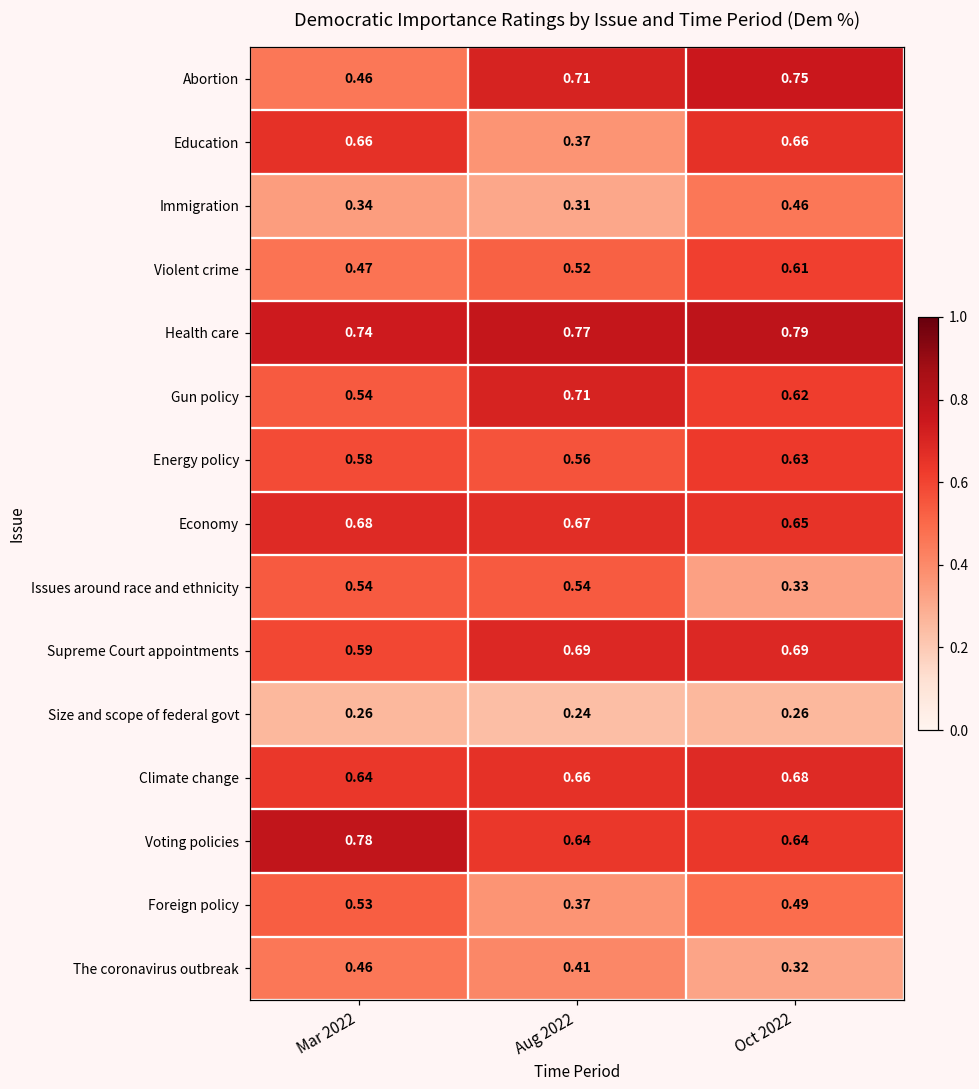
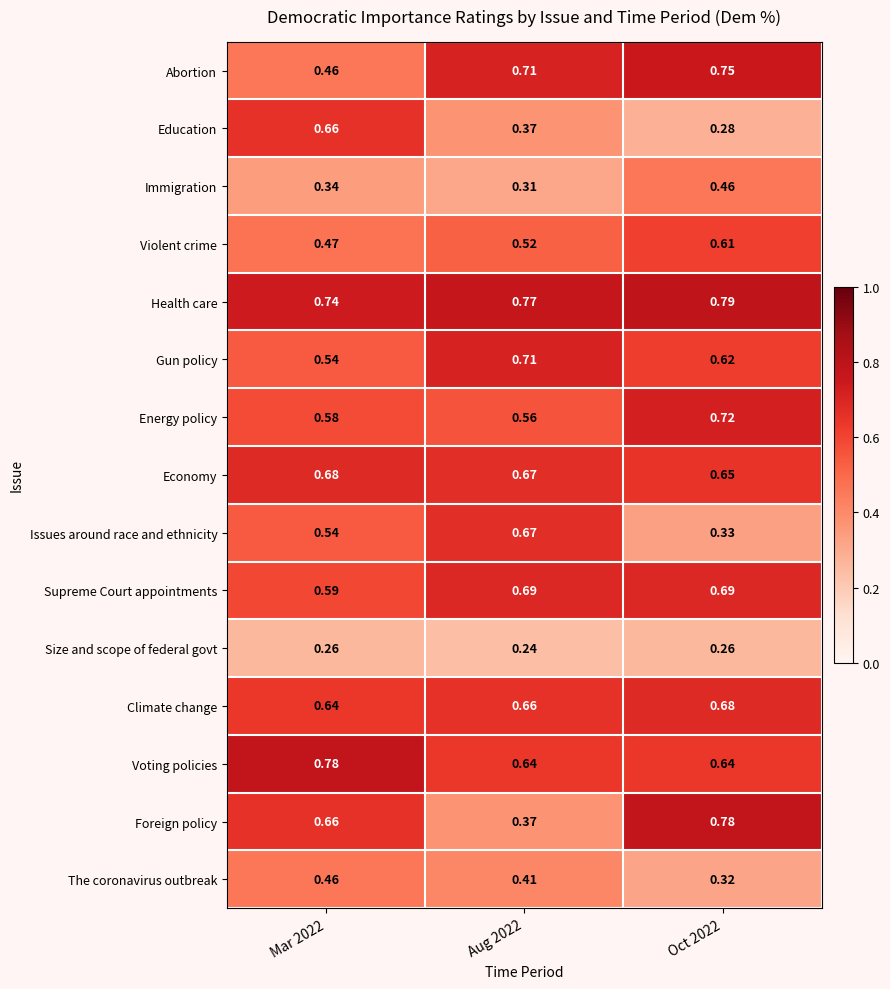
  {
    "Abortion": {
      "Mar 2022": 0.46,
      "Aug 2022": 0.71,
      "Oct 2022": 0.75
    },
    "Education": {
      "Mar 2022": 0.66,
      "Aug 2022": 0.37,
-     "Oct 2022": 0.66
+     "Oct 2022": 0.28
    },
    "Immigration": {
      "Mar 2022": 0.34,
      "Aug 2022": 0.31,
      "Oct 2022": 0.46
    },
    "Violent crime": {
      "Mar 2022": 0.47,
      "Aug 2022": 0.52,
      "Oct 2022": 0.61
    },
    "Health care": {
      "Mar 2022": 0.74,
      "Aug 2022": 0.77,
      "Oct 2022": 0.79
    },
    "Gun policy": {
      "Mar 2022": 0.54,
      "Aug 2022": 0.71,
      "Oct 2022": 0.62
    },
    "Energy policy": {
      "Mar 2022": 0.58,
      "Aug 2022": 0.56,
-     "Oct 2022": 0.63
+     "Oct 2022": 0.72
    },
    "Economy": {
      "Mar 2022": 0.68,
      "Aug 2022": 0.67,
      "Oct 2022": 0.65
    },
    "Issues around race and ethnicity": {
      "Mar 2022": 0.54,
-     "Aug 2022": 0.54,
+     "Aug 2022": 0.67,
      "Oct 2022": 0.33
    },
    "Supreme Court appointments": {
      "Mar 2022": 0.59,
      "Aug 2022": 0.69,
      "Oct 2022": 0.69
    },
    "Size and scope of federal govt": {
      "Mar 2022": 0.26,
      "Aug 2022": 0.24,
      "Oct 2022": 0.26
    },
    "Climate change": {
      "Mar 2022": 0.64,
      "Aug 2022": 0.66,
      "Oct 2022": 0.68
    },
    "Voting policies": {
      "Mar 2022": 0.78,
      "Aug 2022": 0.64,
      "Oct 2022": 0.64
    },
    "Foreign policy": {
-     "Mar 2022": 0.53,
+     "Mar 2022": 0.66,
      "Aug 2022": 0.37,
-     "Oct 2022": 0.49
+     "Oct 2022": 0.78
    },
    "The coronavirus outbreak": {
      "Mar 2022": 0.46,
      "Aug 2022": 0.41,
      "Oct 2022": 0.32
    }
  }
